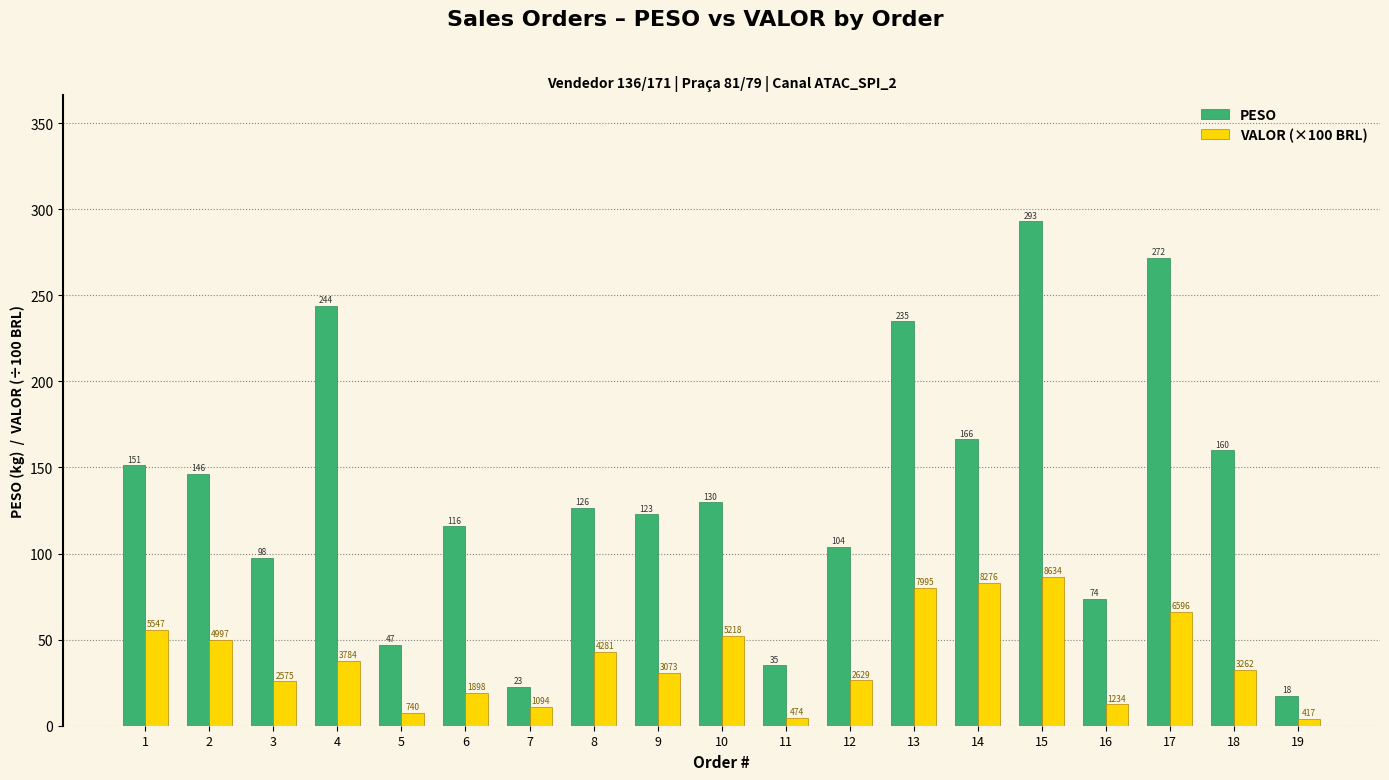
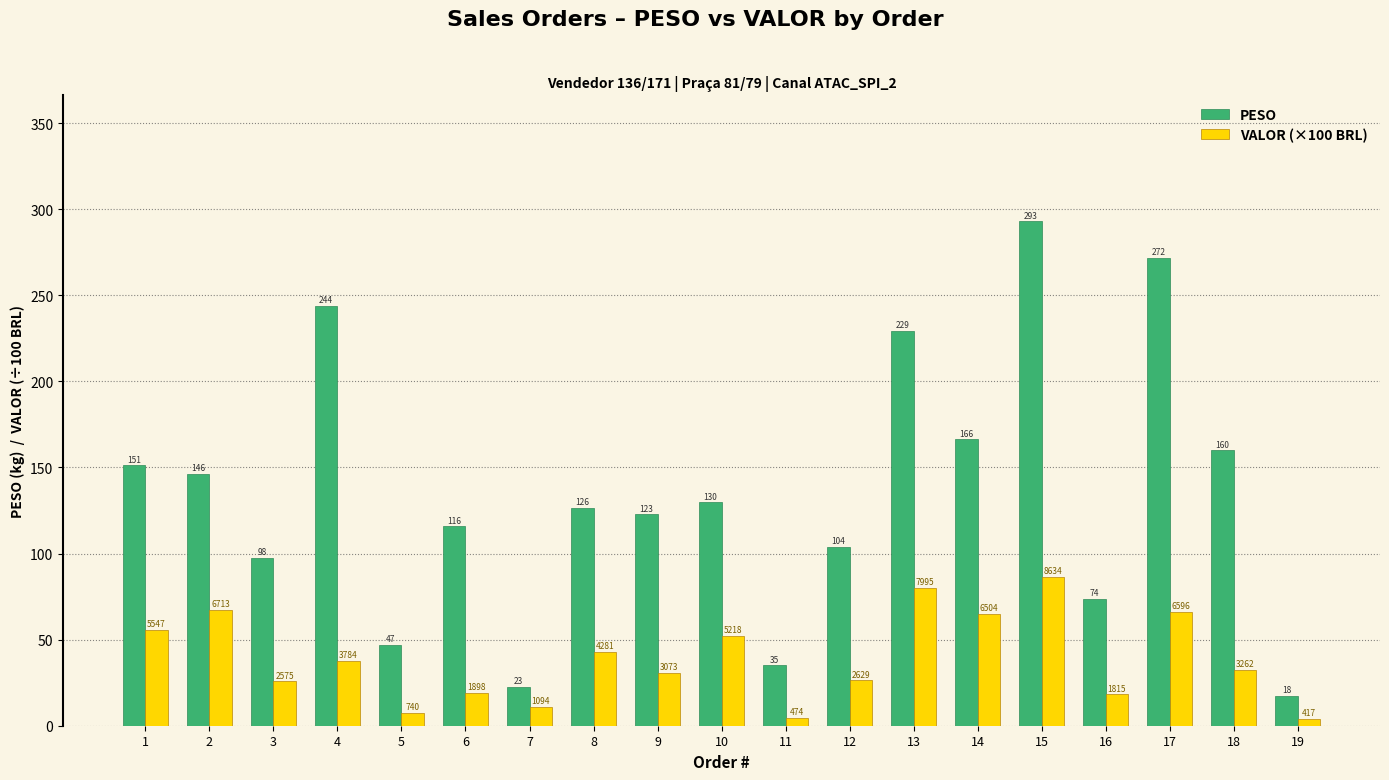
  {
    "PESO": {
      "1": 151,
      "2": 146,
      "3": 98,
      "4": 244,
      "5": 47,
      "6": 116,
      "7": 23,
      "8": 126,
      "9": 123,
      "10": 130,
      "11": 35,
      "12": 104,
-     "13": 235,
+     "13": 229,
      "14": 166,
      "15": 293,
      "16": 74,
      "17": 272,
      "18": 160,
      "19": 18
    },
    "VALOR (×100 BRL)": {
-     "2": 4997,
-     "14": 8276,
-     "16": 1234
+     "2": 6713,
+     "14": 6504,
+     "16": 1815
    }
  }
